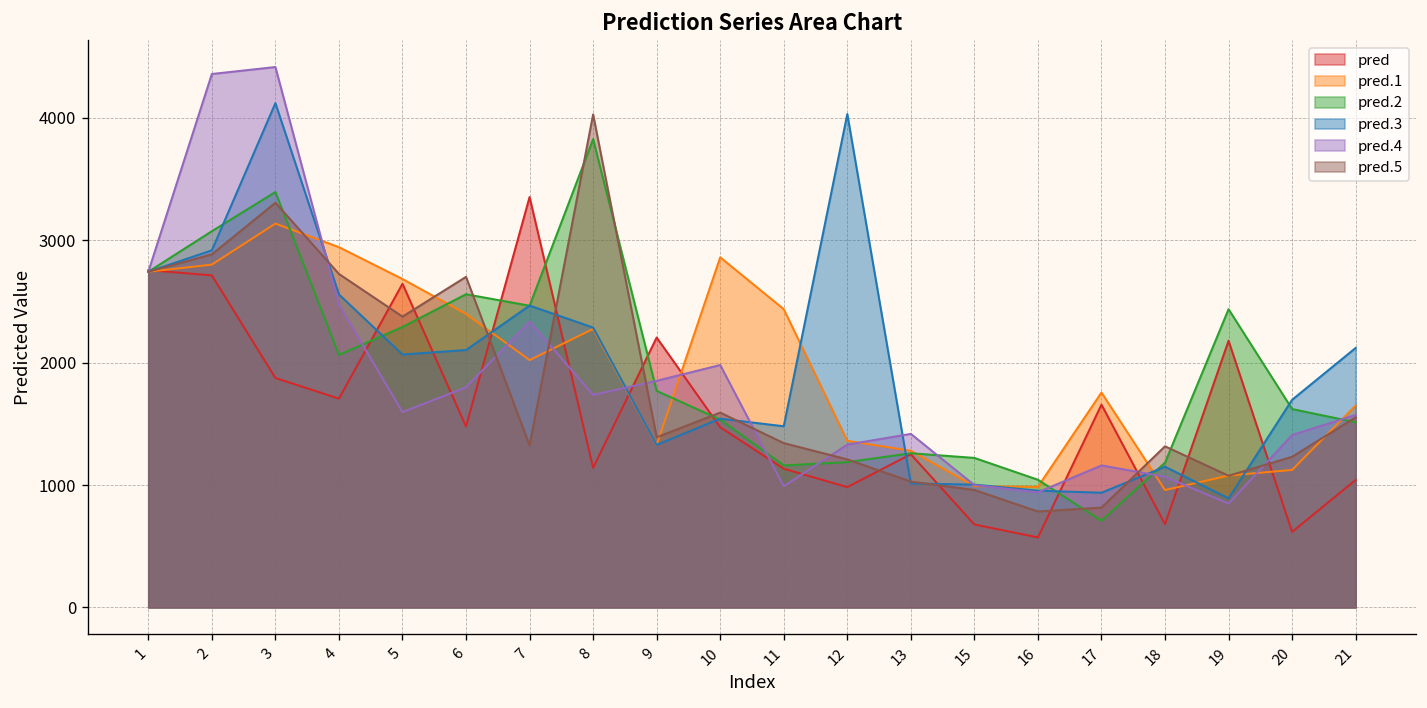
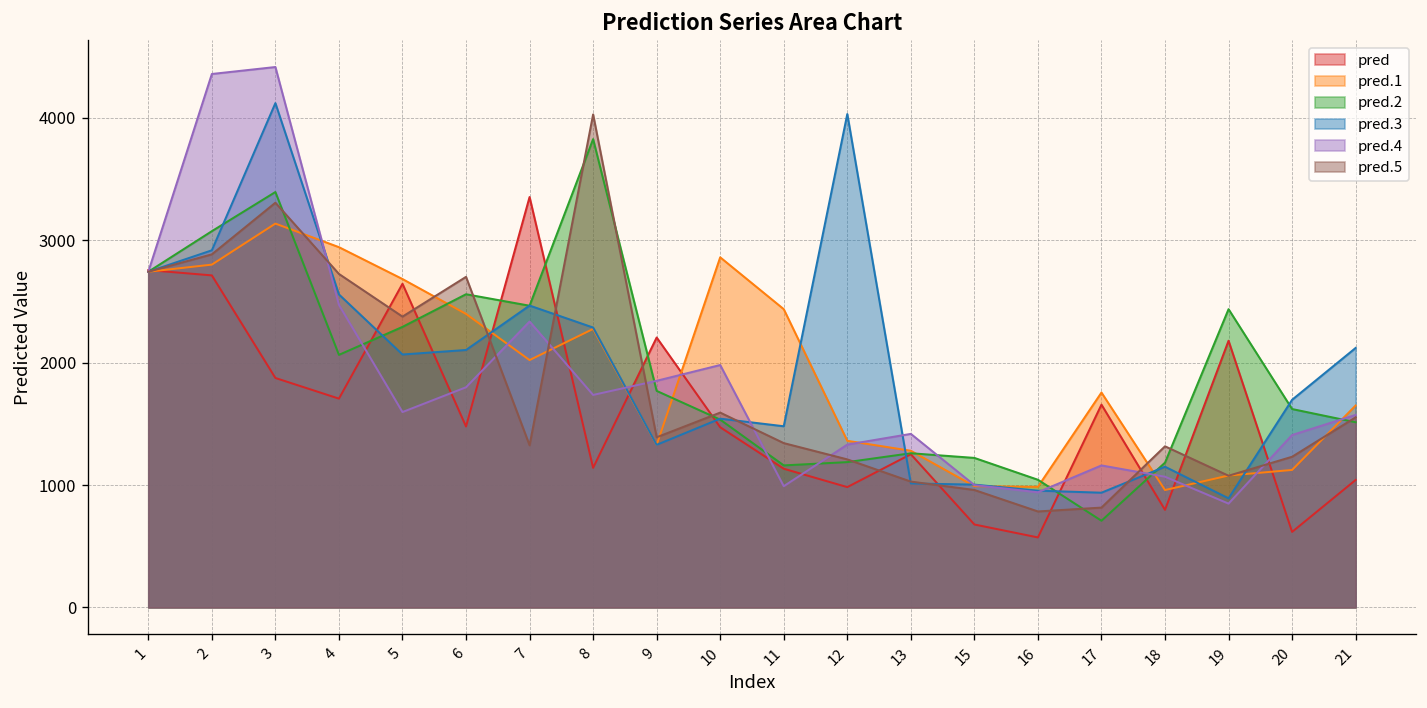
  {
    "pred": {
      "2": 2710,
      "3": 1870,
      "4": 1710,
      "5": 2650,
      "6": 1480,
      "7": 3350,
      "8": 1140,
      "9": 2210,
      "10": 1470,
      "11": 1130,
      "12": 980,
      "15": 680,
      "16": 570,
      "17": 1660,
-     "18": 680,
+     "18": 800,
      "19": 2180,
      "20": 620,
      "21": 1040
    },
    "pred.1": {
      "2": 2800,
      "3": 3140,
      "4": 2940,
      "5": 2680,
      "6": 2400,
      "7": 2020,
      "10": 2860,
      "11": 2440,
      "12": 1360,
      "16": 990,
      "17": 1760,
      "18": 960,
      "20": 1120,
      "21": 1650
    },
    "pred.2": {
      "2": 3070,
      "3": 3390,
      "4": 2060,
      "5": 2290,
      "6": 2560,
      "8": 3830,
      "9": 1770,
      "11": 1160,
      "15": 1220,
      "16": 1040,
      "17": 710,
      "18": 1180,
      "19": 2440,
      "20": 1620,
      "21": 1510
    },
    "pred.3": {
      "2": 2920,
      "3": 4120,
      "4": 2560,
      "5": 2070,
      "6": 2100,
      "11": 1480,
      "12": 4030,
      "17": 940,
      "18": 1150,
      "19": 890,
      "20": 1700,
      "21": 2120
    },
    "pred.4": {
      "2": 4360,
      "3": 4420,
      "4": 2470,
      "5": 1600,
      "6": 1800,
      "7": 2340,
      "8": 1740,
      "9": 1850,
      "10": 1980,
      "11": 990,
      "12": 1330,
      "13": 1420,
      "17": 1160,
      "18": 1070,
      "19": 850,
      "20": 1410
    },
    "pred.5": {
      "2": 2890,
      "3": 3310,
      "4": 2730,
      "5": 2380,
      "6": 2700,
      "7": 1320,
      "8": 4030,
      "9": 1390,
      "10": 1590,
      "11": 1340,
      "15": 960,
      "16": 780,
      "17": 820,
      "18": 1320,
      "20": 1230
    }
  }
